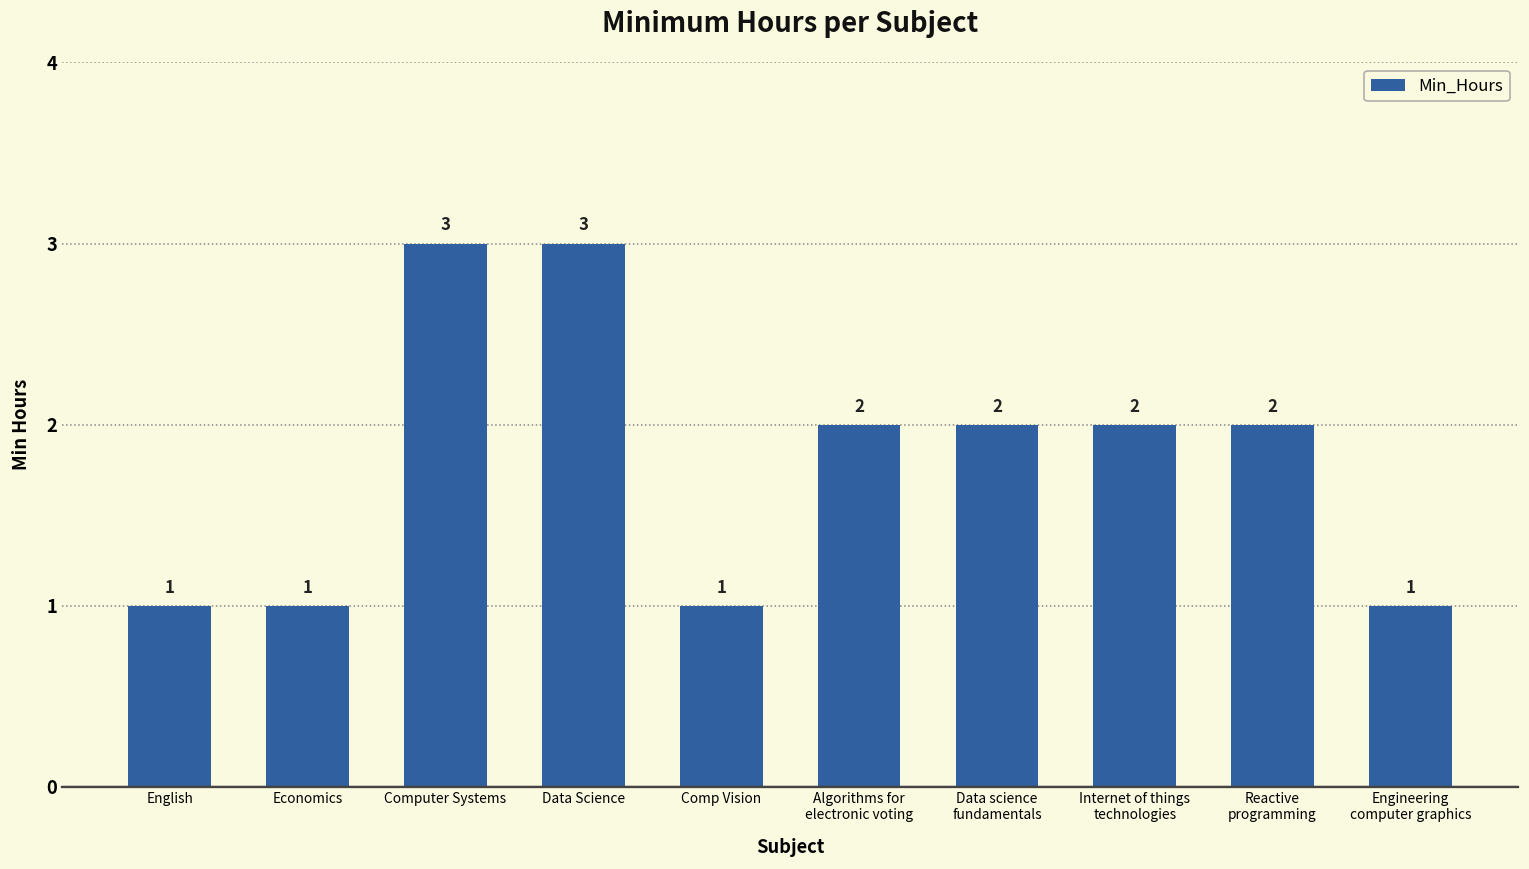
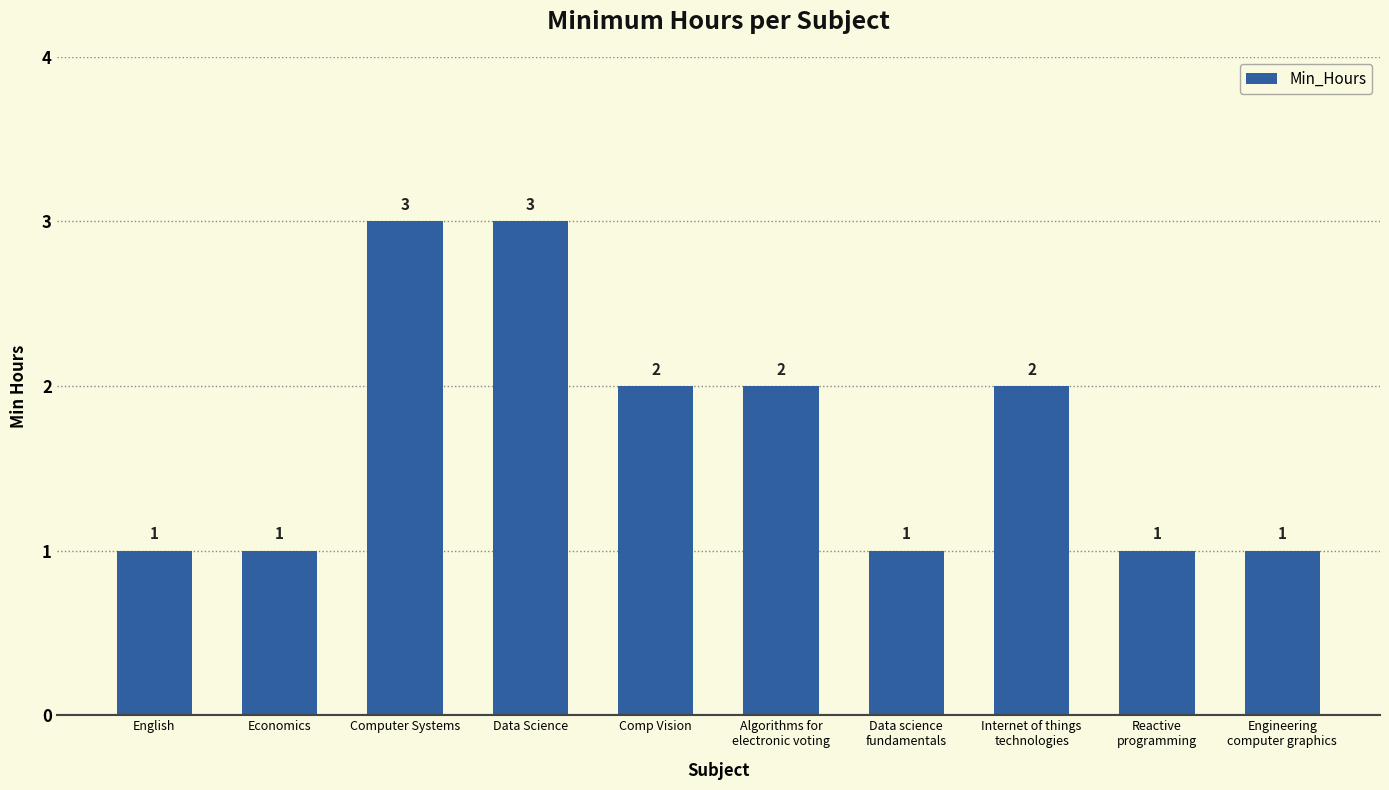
  {
    "English": 1,
    "Economics": 1,
    "Computer Systems": 3,
    "Data Science": 3,
-   "Comp Vision": 1,
+   "Comp Vision": 2,
    "Algorithms for electronic voting": 2,
-   "Data science fundamentals": 2,
+   "Data science fundamentals": 1,
    "Internet of things technologies": 2,
-   "Reactive programming": 2,
+   "Reactive programming": 1,
    "Engineering computer graphics": 1
  }
